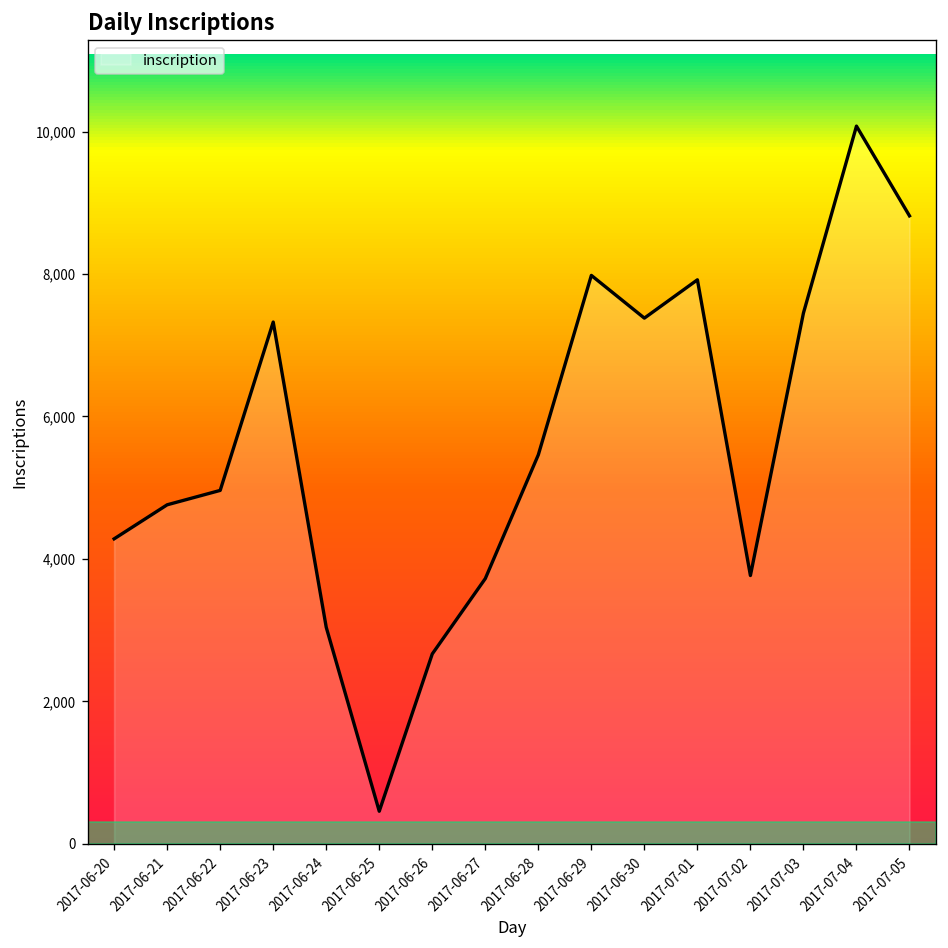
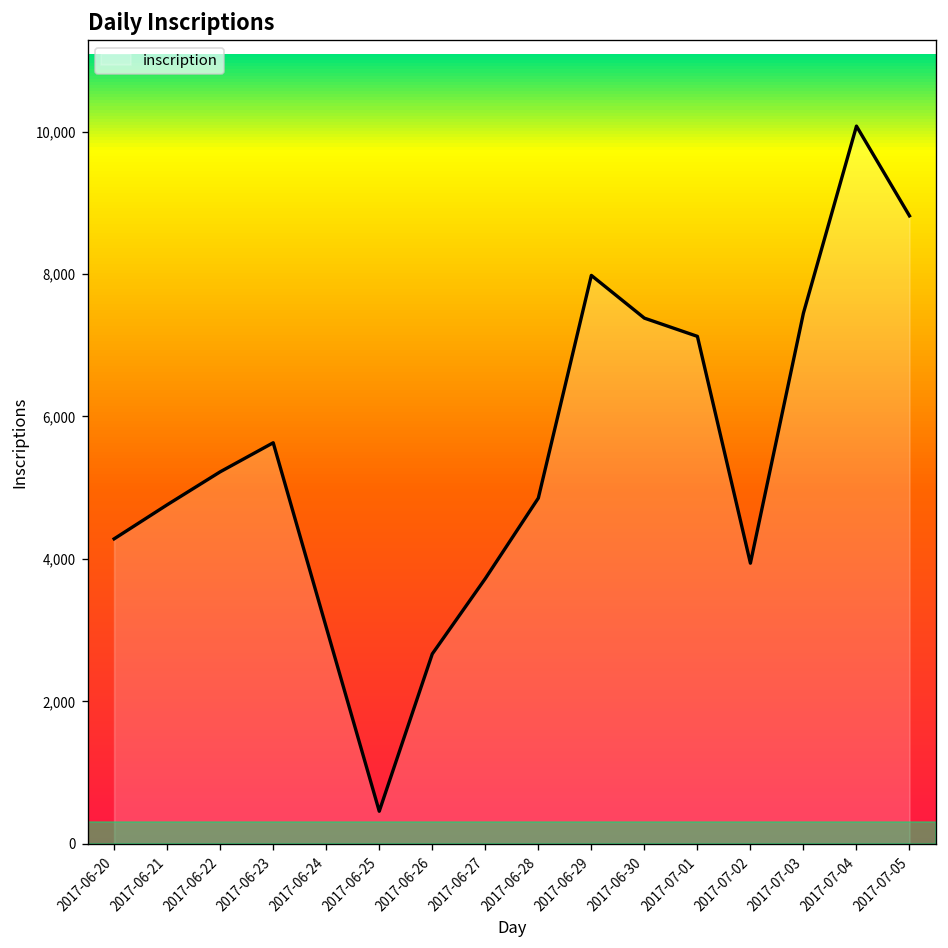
  {
    "2017-06-20": "4,300",
    "2017-06-21": "4,800",
-   "2017-06-22": "5,000",
-   "2017-06-23": "7,300",
+   "2017-06-22": "5,200",
+   "2017-06-23": "5,600",
    "2017-06-24": "3,000",
    "2017-06-25": "500",
    "2017-06-26": "2,700",
    "2017-06-27": "3,700",
-   "2017-06-28": "5,500",
+   "2017-06-28": "4,900",
    "2017-06-29": "8,000",
    "2017-06-30": "7,400",
-   "2017-07-01": "7,900",
-   "2017-07-02": "3,800",
+   "2017-07-01": "7,100",
+   "2017-07-02": "3,900",
    "2017-07-03": "7,500",
    "2017-07-04": "10,100",
    "2017-07-05": "8,800"
  }
